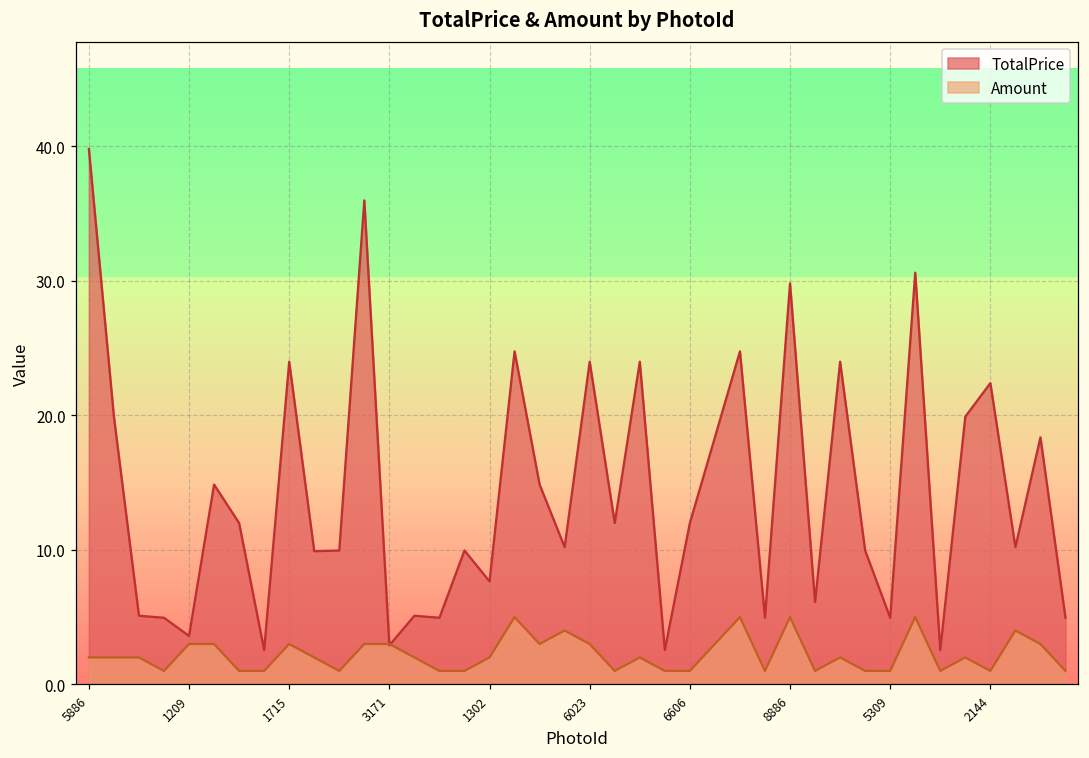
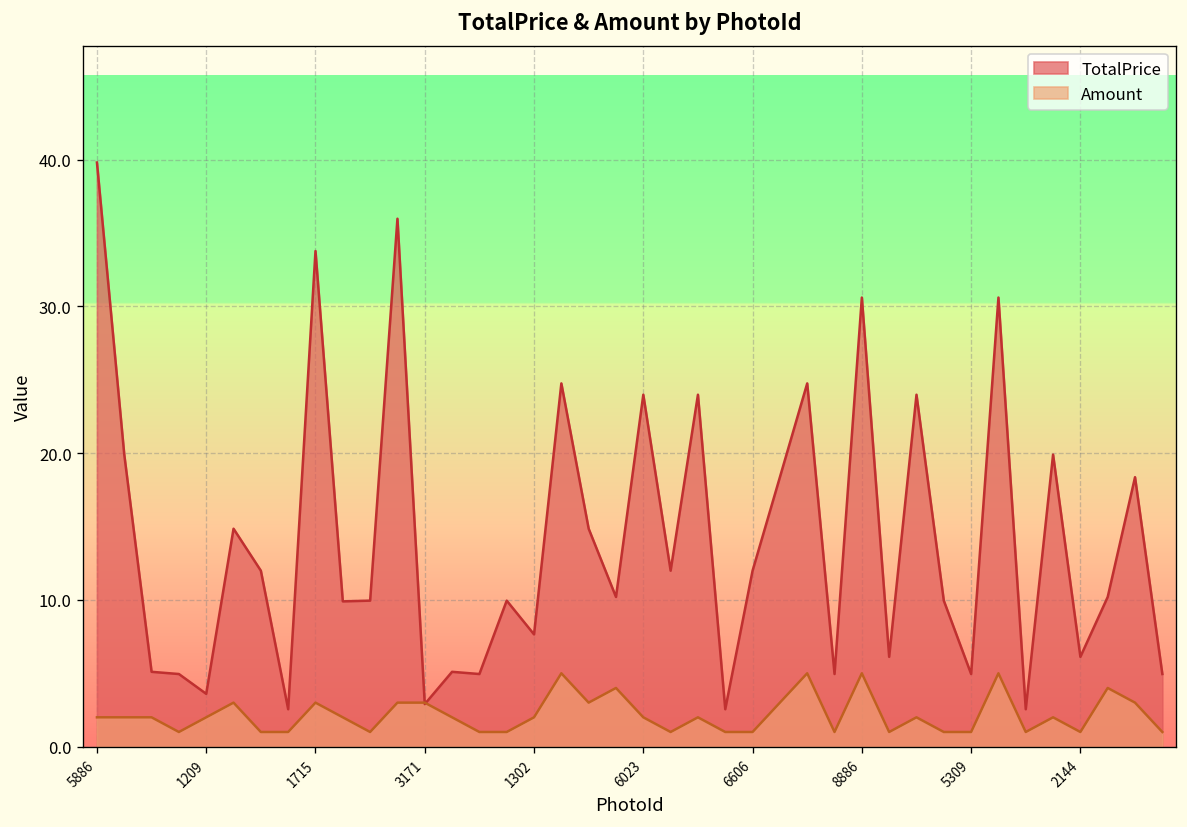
  {
    "TotalPrice": {
      "5886": 39.8,
      "1209": 3.6,
-     "1715": 24.0,
+     "1715": 33.8,
      "1302": 7.7,
      "6023": 24.0,
      "6606": 12.0,
-     "8886": 29.8,
+     "8886": 30.6,
      "5309": 5.0,
-     "2144": 22.4
+     "2144": 6.1
    },
    "Amount": {
      "5886": 2,
-     "1209": 3,
+     "1209": 2,
      "1715": 3,
      "1302": 2,
-     "6023": 3,
+     "6023": 2,
      "6606": 1,
      "8886": 5,
      "5309": 1,
      "2144": 1
    }
  }
